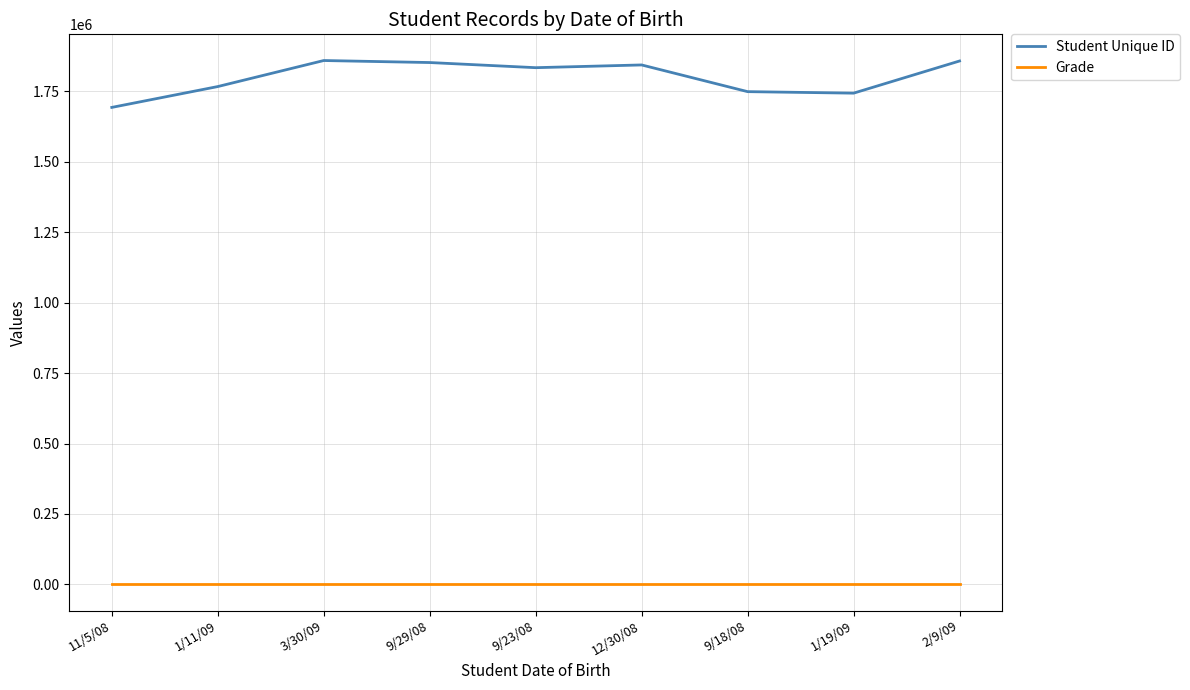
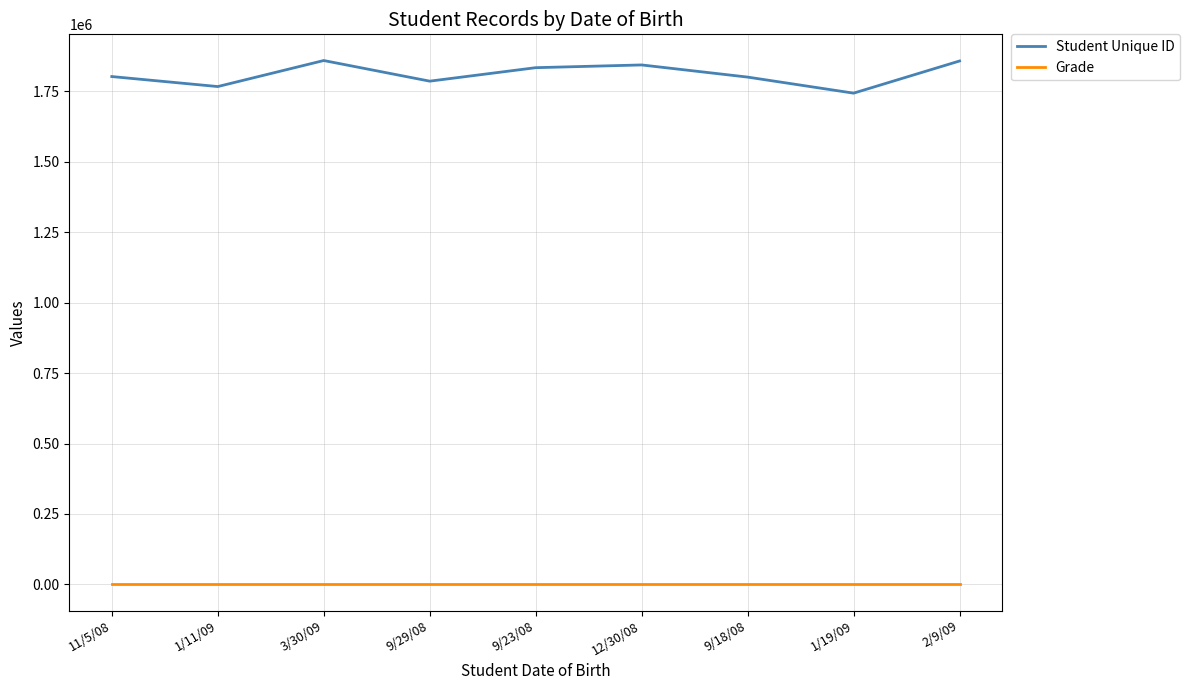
  {
    "Student Unique ID": {
-     "11/5/08": 1690000,
+     "11/5/08": 1800000,
      "1/11/09": 1770000,
      "3/30/09": 1860000,
-     "9/29/08": 1850000,
+     "9/29/08": 1790000,
      "9/23/08": 1830000,
      "12/30/08": 1840000,
-     "9/18/08": 1750000,
+     "9/18/08": 1800000,
      "1/19/09": 1740000,
      "2/9/09": 1860000
    },
    "Grade": {
      "11/5/08": 0,
      "1/11/09": 0,
      "3/30/09": 0,
      "9/29/08": 0,
      "9/23/08": 0,
      "12/30/08": 0,
      "9/18/08": 0,
      "1/19/09": 0,
      "2/9/09": 0
    }
  }
